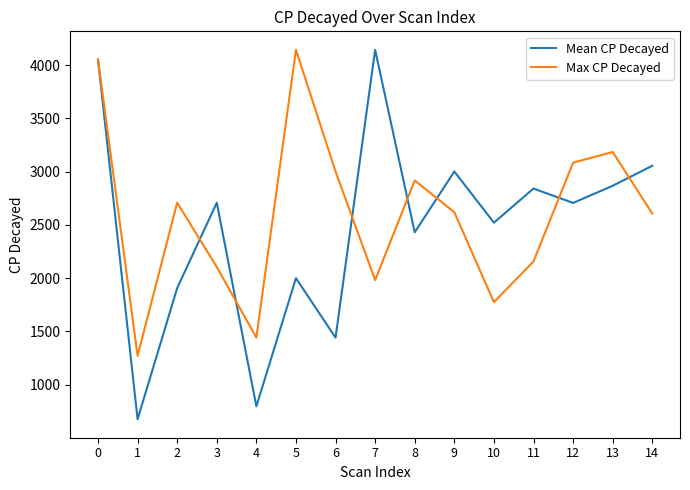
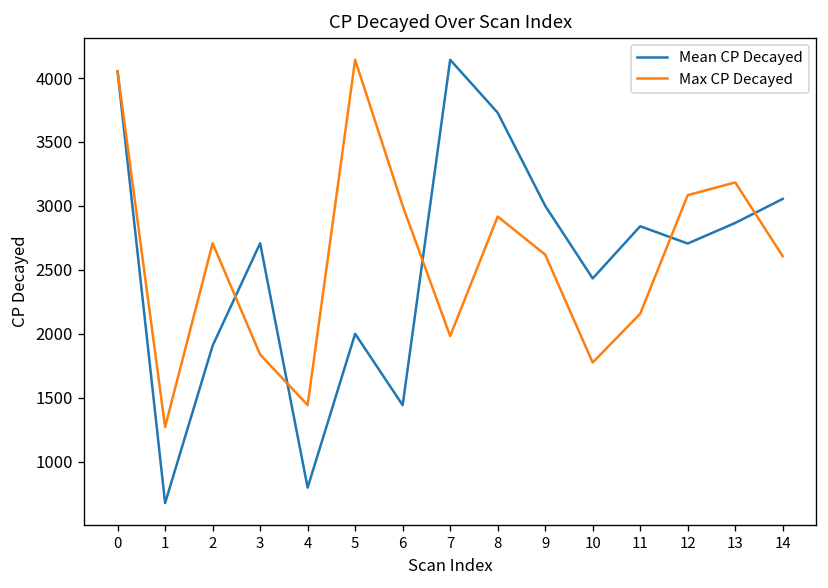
  {
    "Mean CP Decayed": {
      "1": 680,
      "2": 1910,
      "3": 2710,
      "4": 800,
      "5": 2000,
      "6": 1440,
      "7": 4140,
-     "8": 2430,
+     "8": 3730,
      "9": 3000,
-     "10": 2520,
+     "10": 2430,
      "11": 2840,
      "12": 2710,
      "13": 2870,
      "14": 3060
    },
    "Max CP Decayed": {
      "1": 1270,
      "2": 2710,
-     "3": 2110,
+     "3": 1840,
      "4": 1440,
      "5": 4140,
      "6": 3000,
      "7": 1980,
      "8": 2920,
      "9": 2620,
      "10": 1780,
      "11": 2160,
      "12": 3080,
      "13": 3180,
      "14": 2610
    }
  }
